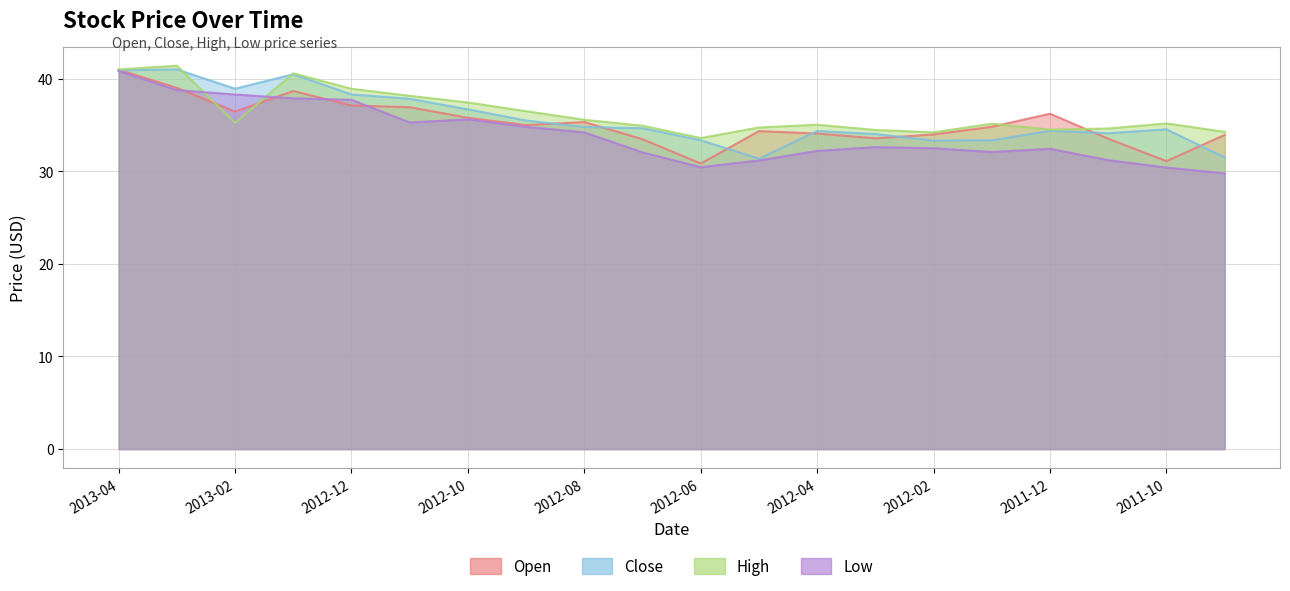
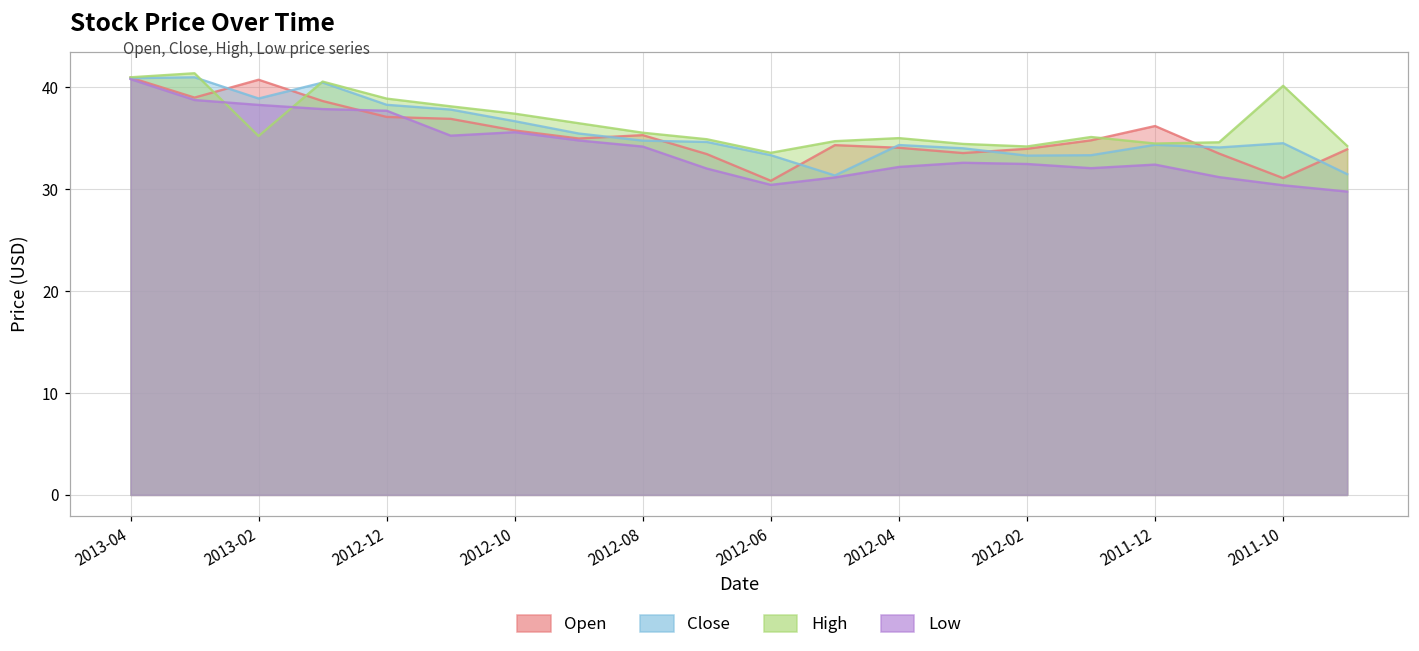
  {
    "Open": {
-     "2013-02": 36,
+     "2013-02": 41,
      "2012-12": 37,
      "2012-06": 31,
      "2011-12": 36,
      "2011-10": 31
    },
    "High": {
      "2013-02": 35,
      "2012-12": 39,
      "2012-10": 37,
      "2012-04": 35,
-     "2011-10": 35
+     "2011-10": 40
    }
  }
